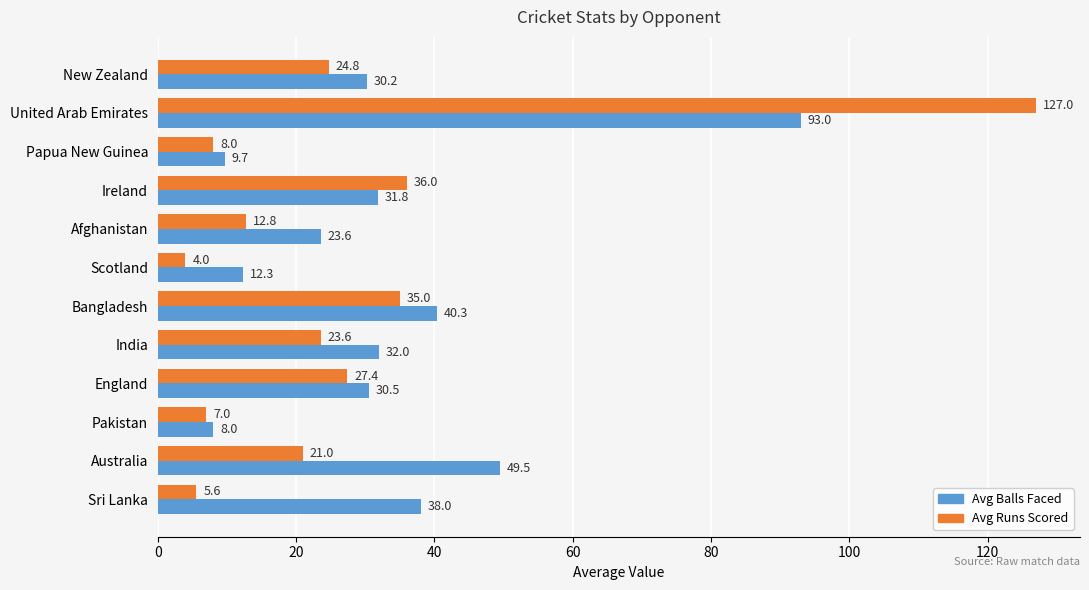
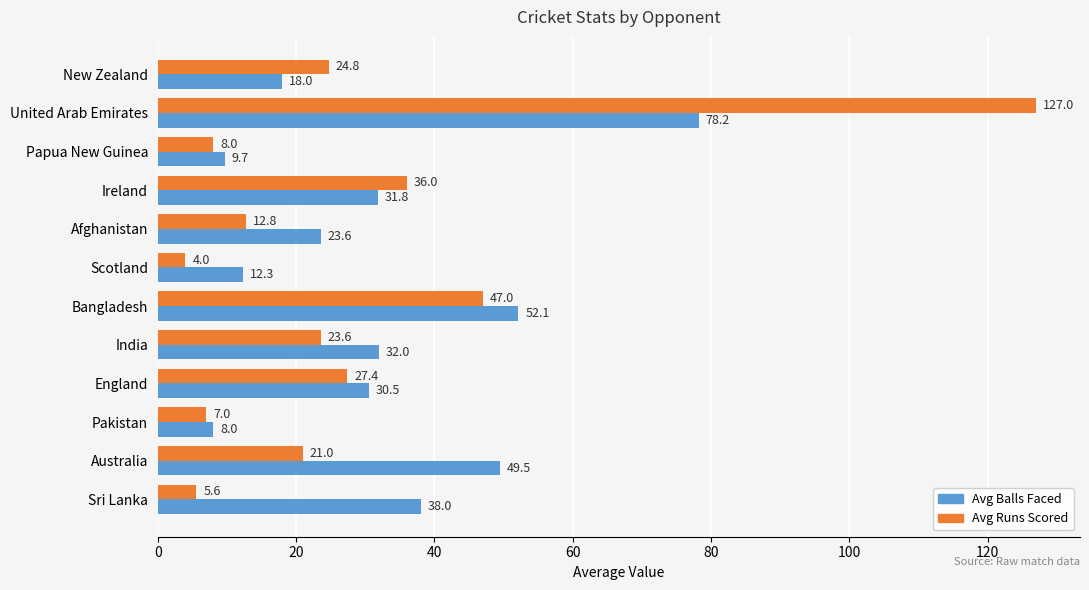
  {
    "Avg Balls Faced": {
-     "New Zealand": 30.2,
-     "United Arab Emirates": 93.0,
+     "New Zealand": 18.0,
+     "United Arab Emirates": 78.2,
      "Papua New Guinea": 9.7,
      "Ireland": 31.8,
      "Afghanistan": 23.6,
      "Scotland": 12.3,
-     "Bangladesh": 40.3,
+     "Bangladesh": 52.1,
      "India": 32.0,
      "England": 30.5,
      "Pakistan": 8.0,
      "Australia": 49.5,
      "Sri Lanka": 38.0
    },
    "Avg Runs Scored": {
      "New Zealand": 24.8,
      "United Arab Emirates": 127.0,
      "Papua New Guinea": 8.0,
      "Ireland": 36.0,
      "Afghanistan": 12.8,
      "Scotland": 4.0,
-     "Bangladesh": 35.0,
+     "Bangladesh": 47.0,
      "India": 23.6,
      "England": 27.4,
      "Pakistan": 7.0,
      "Australia": 21.0,
      "Sri Lanka": 5.6
    }
  }
